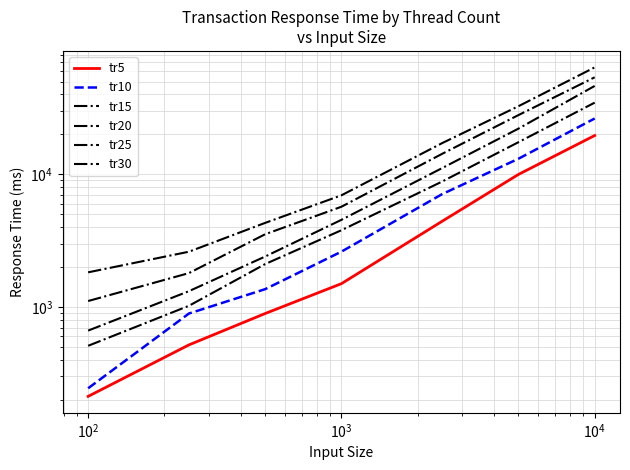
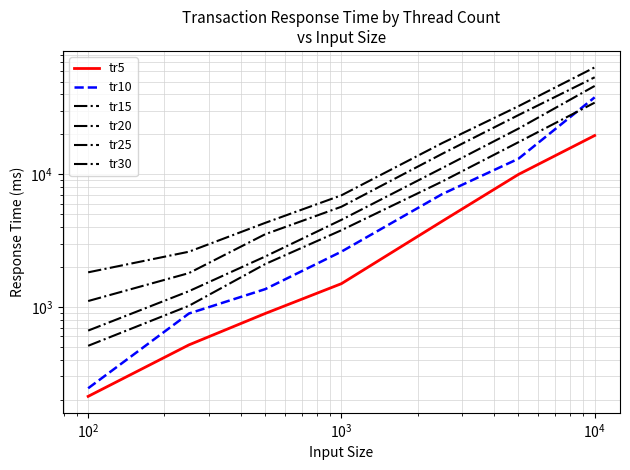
  {
    "tr5": {
      "10^2": 210,
      "10^3": 1500,
      "10^4": 20000
    },
    "tr10": {
      "10^2": 240,
      "10^3": 2600,
-     "10^4": 26000
+     "10^4": 38000
    }
  }
